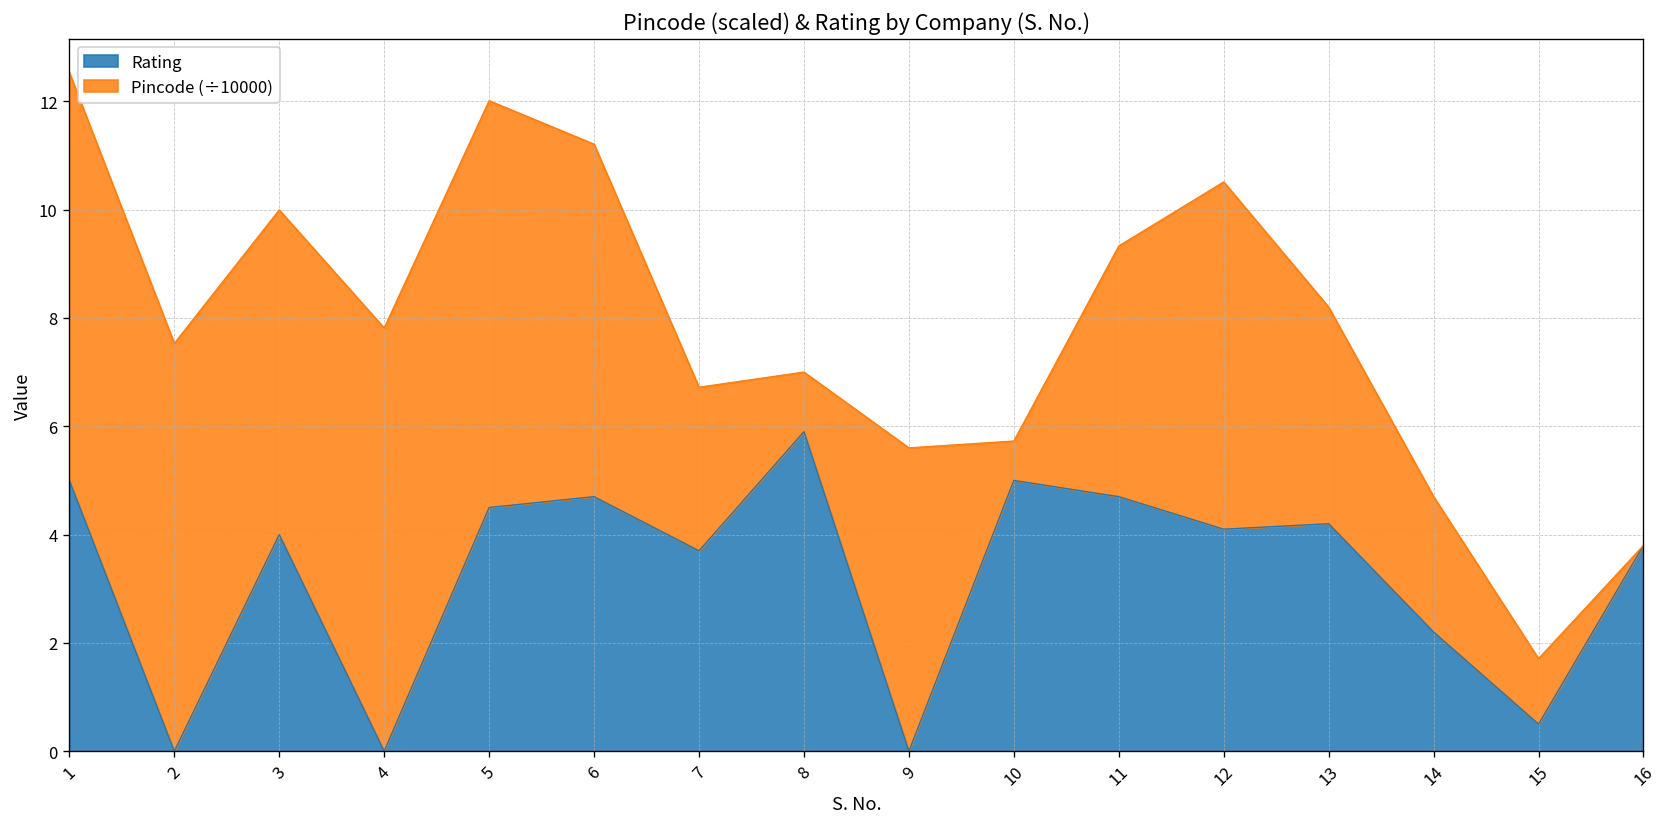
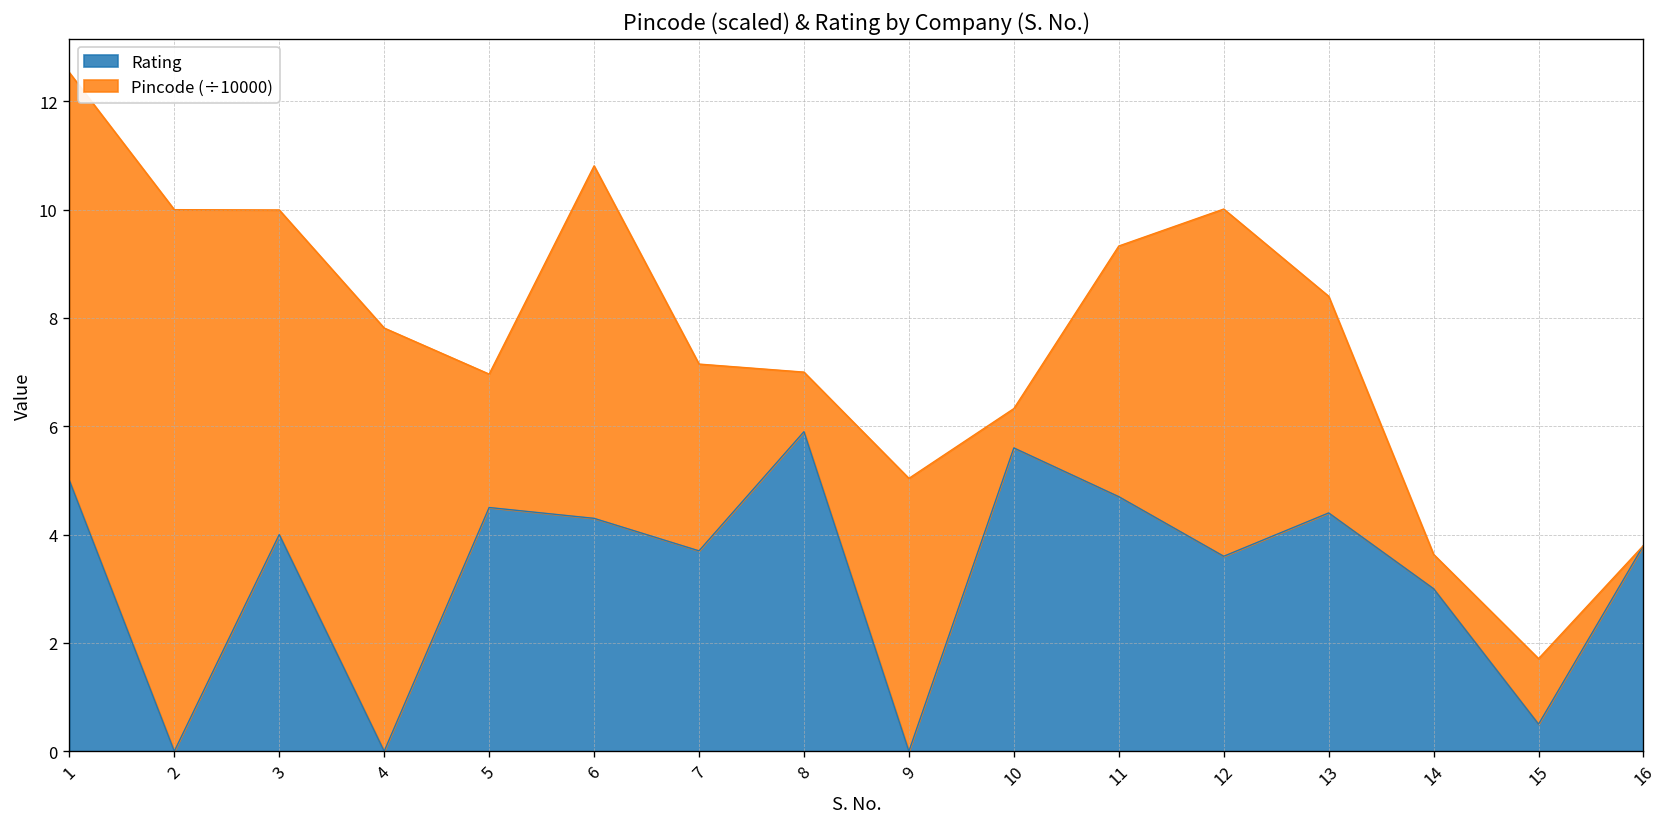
  {
    "Rating": {
      "1": 5.0,
      "2": 0.0,
      "3": 4.0,
      "4": 0.0,
      "5": 4.5,
-     "6": 4.7,
+     "6": 4.3,
      "7": 3.7,
      "8": 5.9,
      "9": 0.0,
-     "10": 5.0,
+     "10": 5.6,
      "11": 4.7,
-     "12": 4.1,
-     "13": 4.2,
-     "14": 2.2,
+     "12": 3.6,
+     "13": 4.4,
+     "14": 3.0,
      "15": 0.5
    },
    "Pincode (÷10000)": {
      "1": 7.5,
-     "2": 7.5,
+     "2": 10.0,
      "3": 6.0,
      "4": 7.8,
-     "5": 7.5,
+     "5": 2.5,
      "6": 6.5,
-     "7": 3.0,
+     "7": 3.4,
      "8": 1.1,
-     "9": 5.6,
+     "9": 5.0,
      "10": 0.7,
      "11": 4.6,
      "12": 6.4,
      "13": 4.0,
-     "14": 2.5,
+     "14": 0.6,
      "15": 1.2
    }
  }
